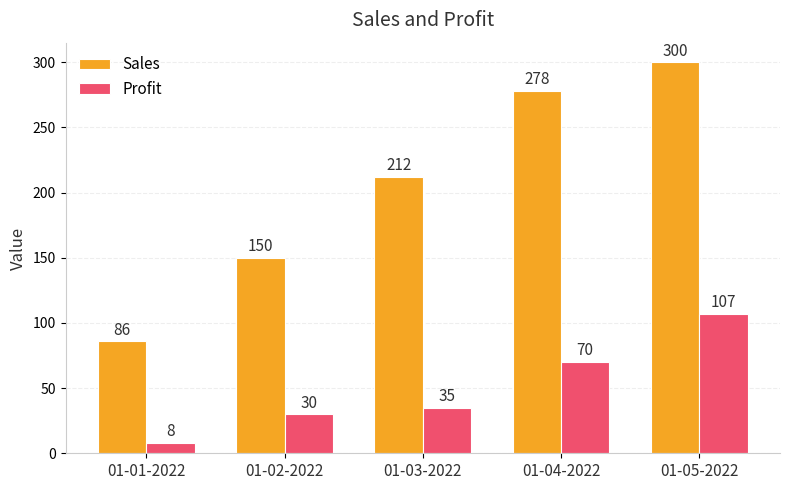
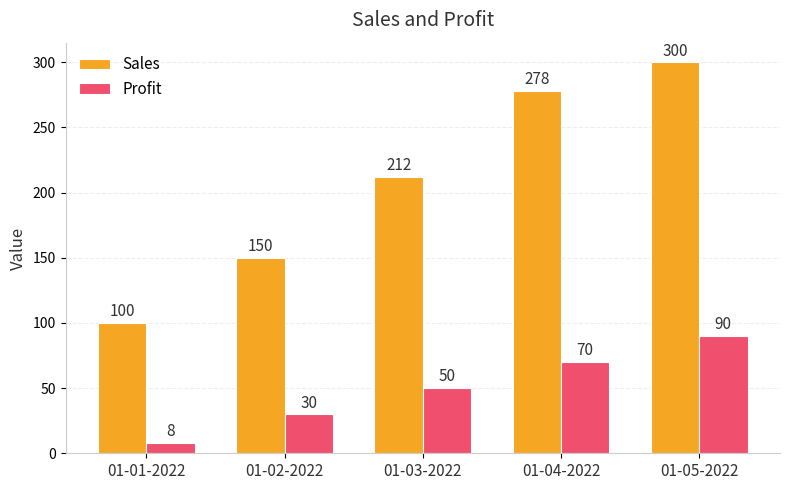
  {
    "Sales": {
-     "01-01-2022": 86,
+     "01-01-2022": 100,
      "01-02-2022": 150,
      "01-03-2022": 212,
      "01-04-2022": 278,
      "01-05-2022": 300
    },
    "Profit": {
      "01-01-2022": 8,
      "01-02-2022": 30,
-     "01-03-2022": 35,
+     "01-03-2022": 50,
      "01-04-2022": 70,
-     "01-05-2022": 107
+     "01-05-2022": 90
    }
  }
